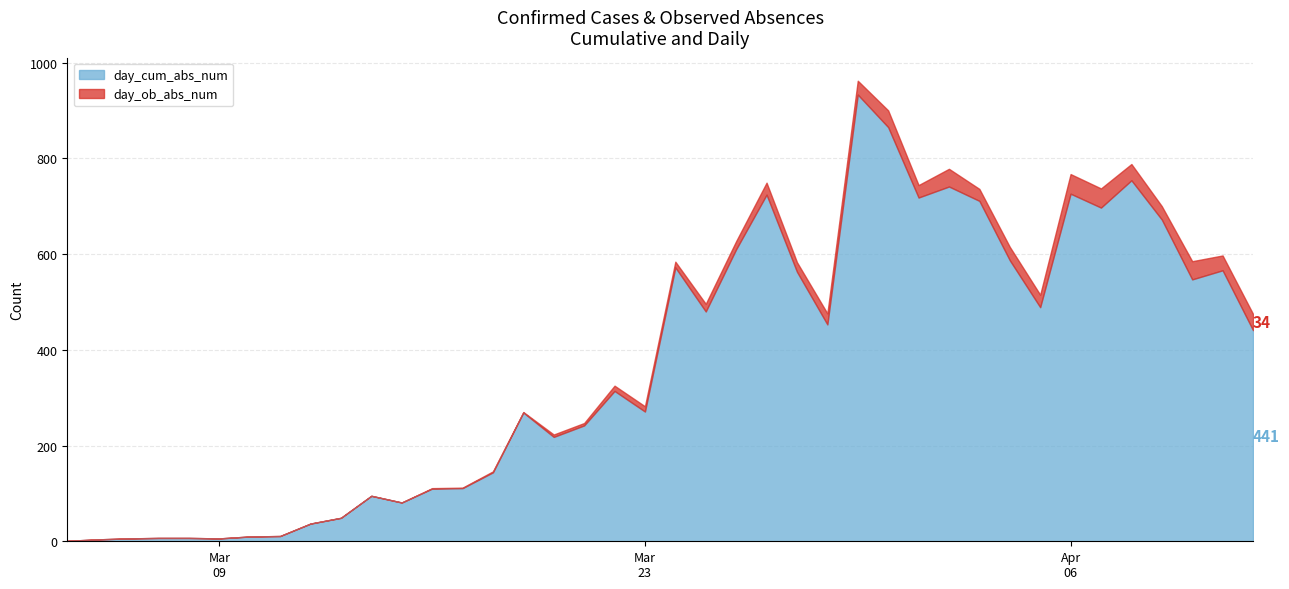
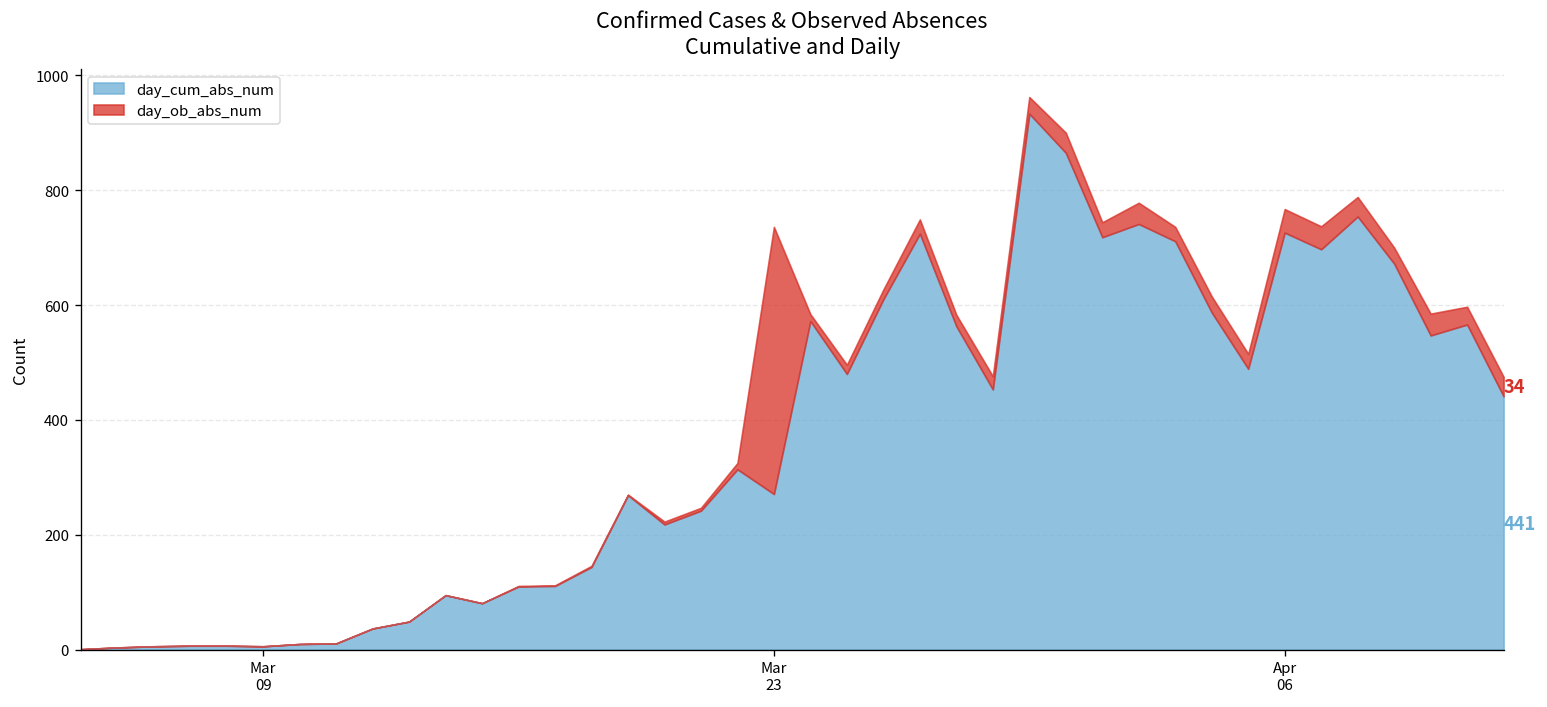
  {
    "day_cum_abs_num": {
      "Mar 23": 270,
      "Apr 06": 730
    },
    "day_ob_abs_num": {
-     "Mar 23": 10,
+     "Mar 23": 470,
      "Apr 06": 40
    }
  }
